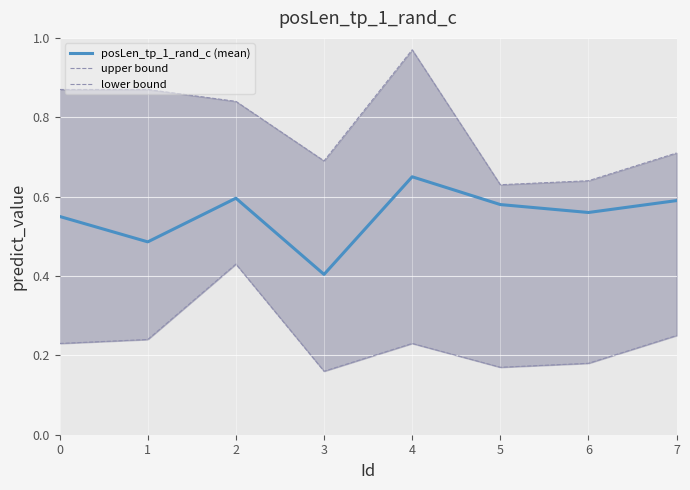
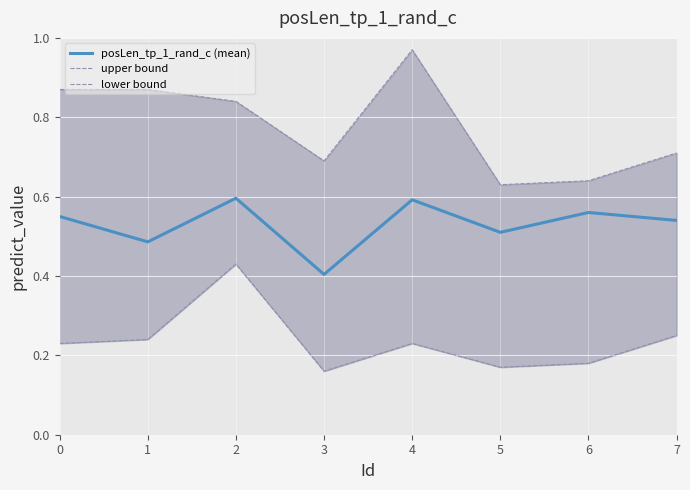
  {
    "posLen_tp_1_rand_c (mean)": {
      "0": 0.55,
      "1": 0.49,
      "2": 0.60,
      "3": 0.40,
-     "4": 0.65,
-     "5": 0.58,
+     "4": 0.59,
+     "5": 0.51,
      "6": 0.56,
-     "7": 0.59
+     "7": 0.54
    }
  }
